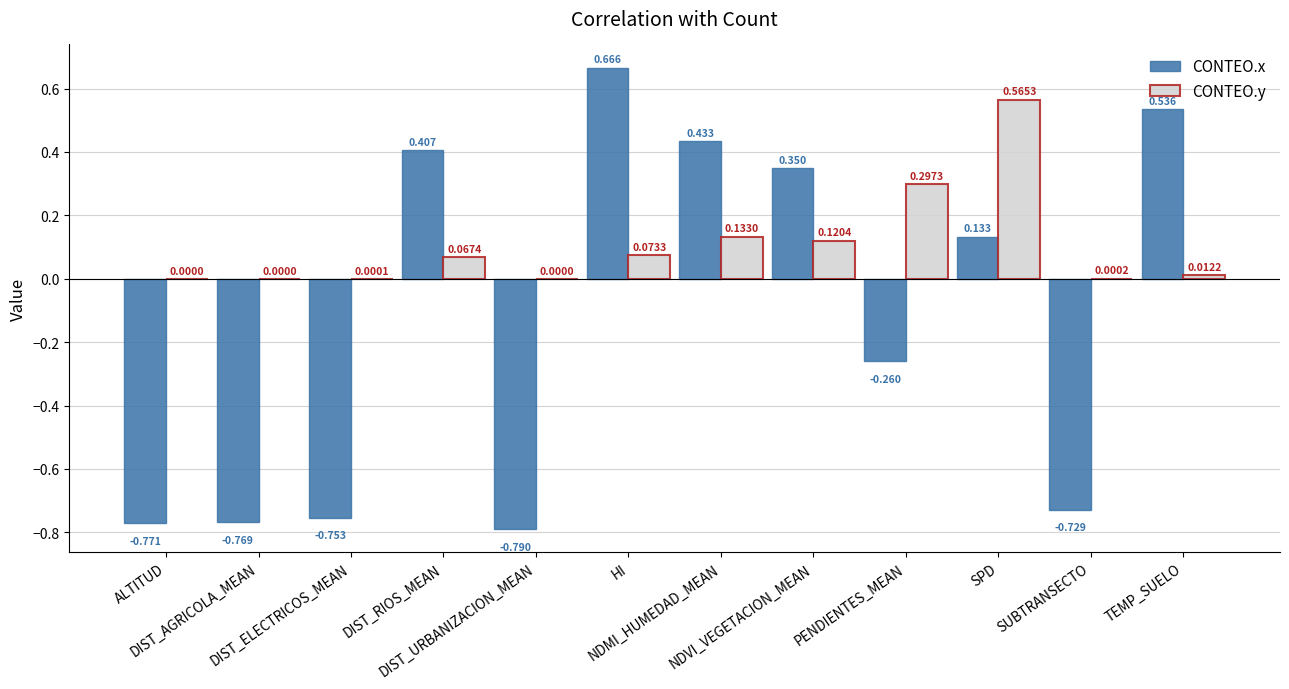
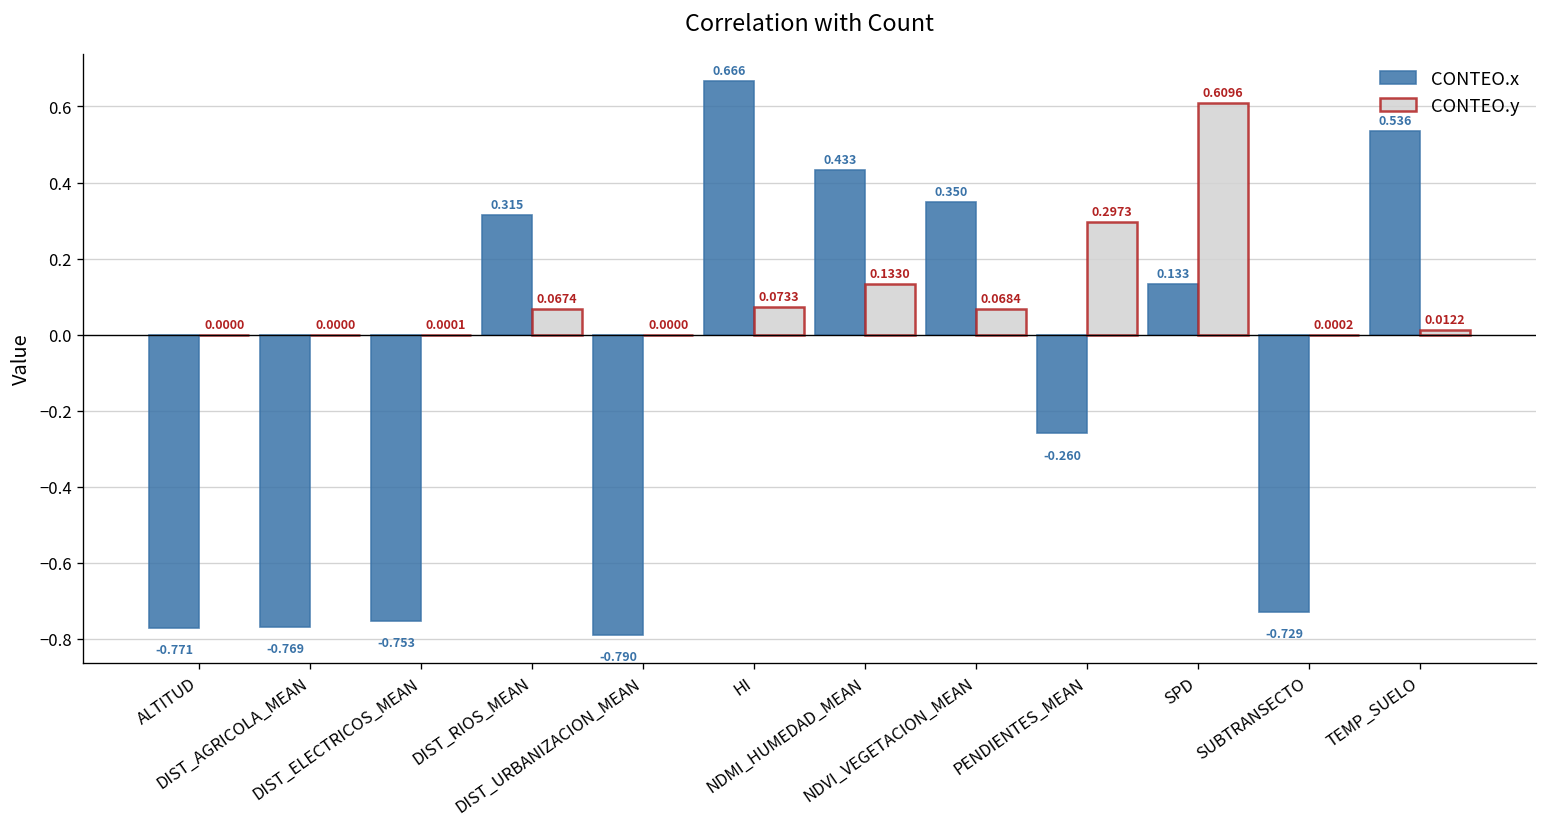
  {
    "CONTEO.x": {
      "ALTITUD": -0.771,
      "DIST_AGRICOLA_MEAN": -0.769,
      "DIST_ELECTRICOS_MEAN": -0.753,
-     "DIST_RIOS_MEAN": 0.407,
+     "DIST_RIOS_MEAN": 0.315,
      "DIST_URBANIZACION_MEAN": -0.790,
      "HI": 0.666,
      "NDMI_HUMEDAD_MEAN": 0.433,
      "NDVI_VEGETACION_MEAN": 0.350,
      "PENDIENTES_MEAN": -0.260,
      "SPD": 0.133,
      "SUBTRANSECTO": -0.729,
      "TEMP_SUELO": 0.536
    },
    "CONTEO.y": {
      "ALTITUD": 0.0000,
      "DIST_AGRICOLA_MEAN": 0.0000,
      "DIST_ELECTRICOS_MEAN": 0.0001,
      "DIST_RIOS_MEAN": 0.0674,
      "DIST_URBANIZACION_MEAN": 0.0000,
      "HI": 0.0733,
      "NDMI_HUMEDAD_MEAN": 0.1330,
-     "NDVI_VEGETACION_MEAN": 0.1204,
+     "NDVI_VEGETACION_MEAN": 0.0684,
      "PENDIENTES_MEAN": 0.2973,
-     "SPD": 0.5653,
+     "SPD": 0.6096,
      "SUBTRANSECTO": 0.0002,
      "TEMP_SUELO": 0.0122
    }
  }
